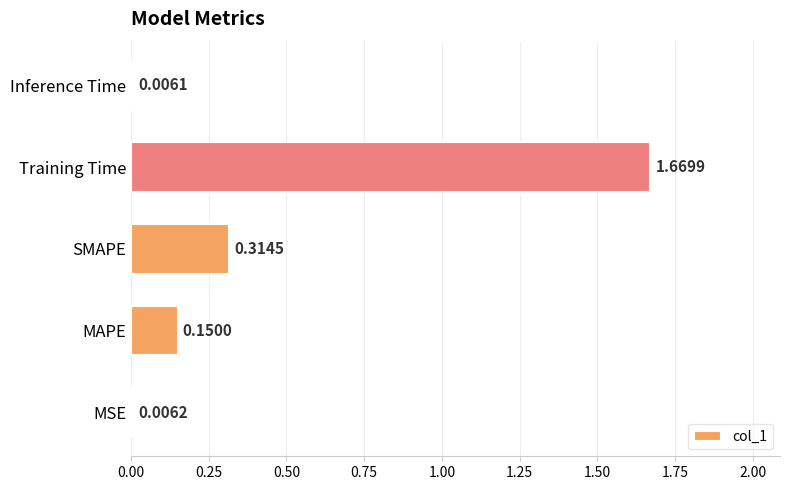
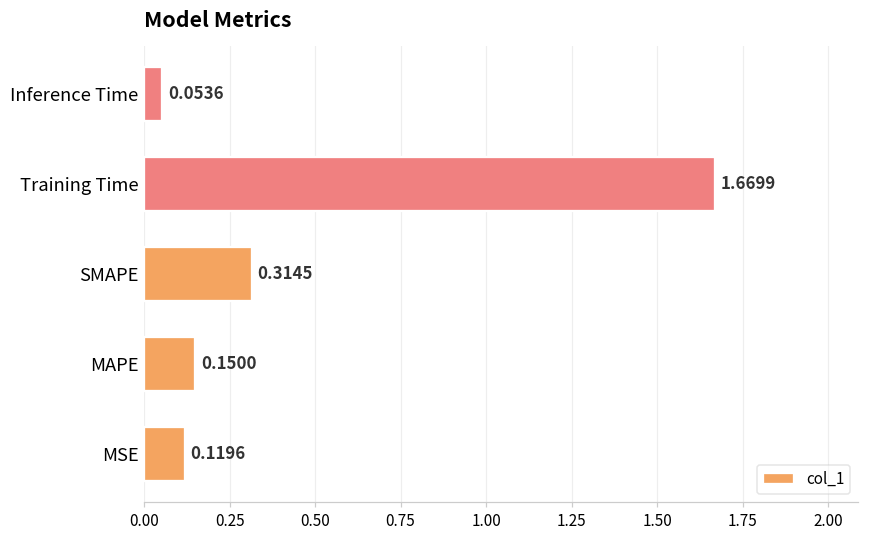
  {
-   "Inference Time": 0.0061,
+   "Inference Time": 0.0536,
    "Training Time": 1.6699,
    "SMAPE": 0.3145,
    "MAPE": 0.1500,
-   "MSE": 0.0062
+   "MSE": 0.1196
  }
